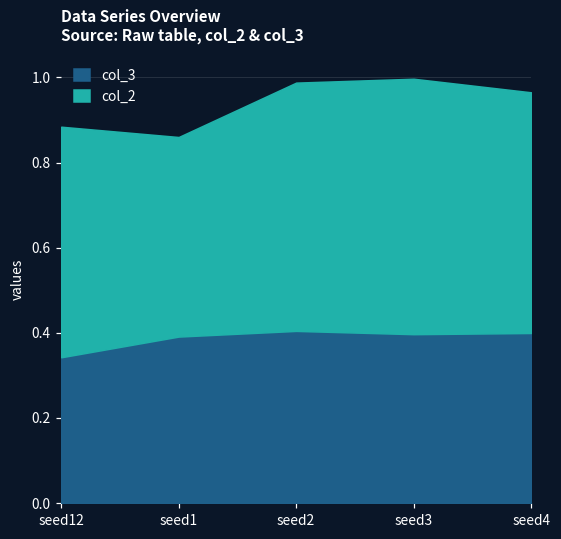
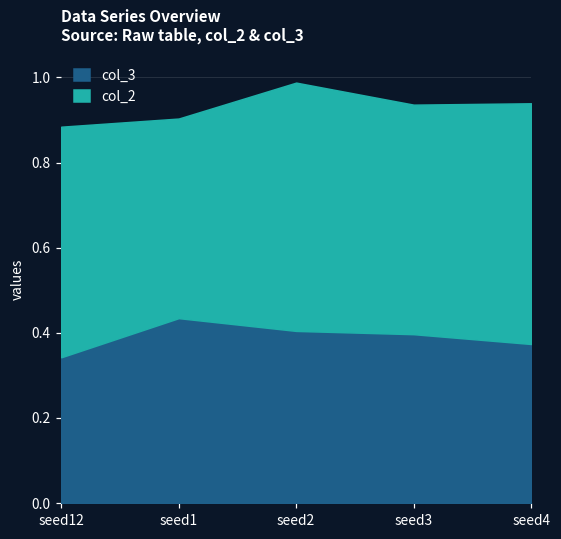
  {
    "col_3": {
-     "seed1": 0.39,
-     "seed4": 0.40
+     "seed1": 0.43,
+     "seed4": 0.37
    },
    "col_2": {
      "seed12": 0.54,
      "seed1": 0.47,
      "seed2": 0.58,
-     "seed3": 0.60,
+     "seed3": 0.54,
      "seed4": 0.57
    }
  }
